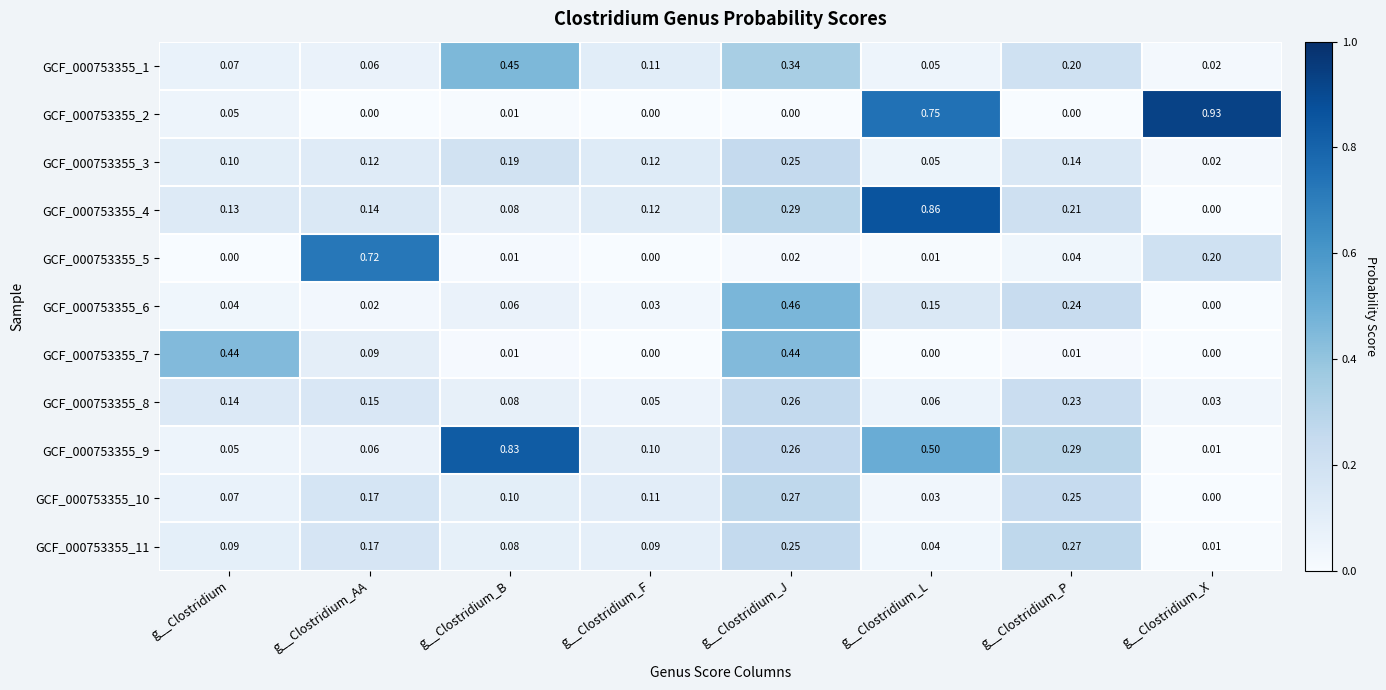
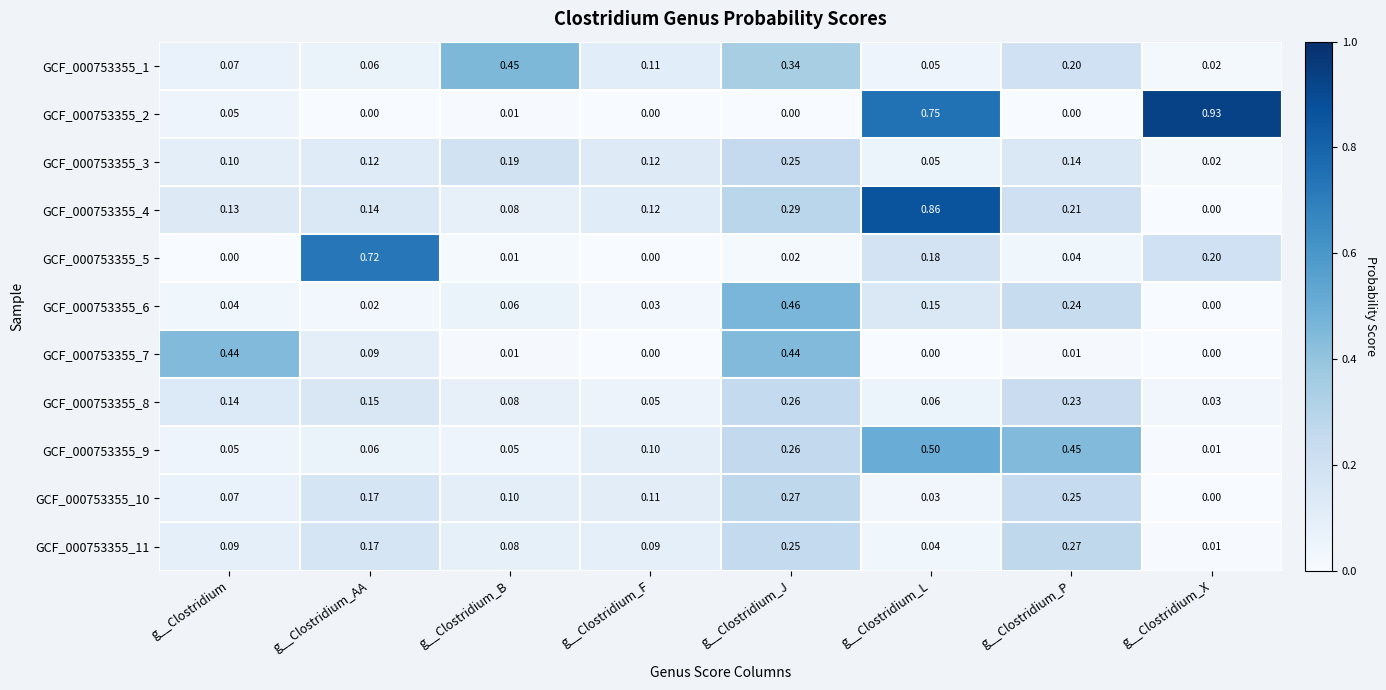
  {
    "GCF_000753355_1": {
      "g__Clostridium": 0.07,
      "g__Clostridium_AA": 0.06,
      "g__Clostridium_B": 0.45,
      "g__Clostridium_F": 0.11,
      "g__Clostridium_J": 0.34,
      "g__Clostridium_L": 0.05,
      "g__Clostridium_P": 0.20,
      "g__Clostridium_X": 0.02
    },
    "GCF_000753355_2": {
      "g__Clostridium": 0.05,
      "g__Clostridium_AA": 0.00,
      "g__Clostridium_B": 0.01,
      "g__Clostridium_F": 0.00,
      "g__Clostridium_J": 0.00,
      "g__Clostridium_L": 0.75,
      "g__Clostridium_P": 0.00,
      "g__Clostridium_X": 0.93
    },
    "GCF_000753355_3": {
      "g__Clostridium": 0.10,
      "g__Clostridium_AA": 0.12,
      "g__Clostridium_B": 0.19,
      "g__Clostridium_F": 0.12,
      "g__Clostridium_J": 0.25,
      "g__Clostridium_L": 0.05,
      "g__Clostridium_P": 0.14,
      "g__Clostridium_X": 0.02
    },
    "GCF_000753355_4": {
      "g__Clostridium": 0.13,
      "g__Clostridium_AA": 0.14,
      "g__Clostridium_B": 0.08,
      "g__Clostridium_F": 0.12,
      "g__Clostridium_J": 0.29,
      "g__Clostridium_L": 0.86,
      "g__Clostridium_P": 0.21,
      "g__Clostridium_X": 0.00
    },
    "GCF_000753355_5": {
      "g__Clostridium": 0.00,
      "g__Clostridium_AA": 0.72,
      "g__Clostridium_B": 0.01,
      "g__Clostridium_F": 0.00,
      "g__Clostridium_J": 0.02,
-     "g__Clostridium_L": 0.01,
+     "g__Clostridium_L": 0.18,
      "g__Clostridium_P": 0.04,
      "g__Clostridium_X": 0.20
    },
    "GCF_000753355_6": {
      "g__Clostridium": 0.04,
      "g__Clostridium_AA": 0.02,
      "g__Clostridium_B": 0.06,
      "g__Clostridium_F": 0.03,
      "g__Clostridium_J": 0.46,
      "g__Clostridium_L": 0.15,
      "g__Clostridium_P": 0.24,
      "g__Clostridium_X": 0.00
    },
    "GCF_000753355_7": {
      "g__Clostridium": 0.44,
      "g__Clostridium_AA": 0.09,
      "g__Clostridium_B": 0.01,
      "g__Clostridium_F": 0.00,
      "g__Clostridium_J": 0.44,
      "g__Clostridium_L": 0.00,
      "g__Clostridium_P": 0.01,
      "g__Clostridium_X": 0.00
    },
    "GCF_000753355_8": {
      "g__Clostridium": 0.14,
      "g__Clostridium_AA": 0.15,
      "g__Clostridium_B": 0.08,
      "g__Clostridium_F": 0.05,
      "g__Clostridium_J": 0.26,
      "g__Clostridium_L": 0.06,
      "g__Clostridium_P": 0.23,
      "g__Clostridium_X": 0.03
    },
    "GCF_000753355_9": {
      "g__Clostridium": 0.05,
      "g__Clostridium_AA": 0.06,
-     "g__Clostridium_B": 0.83,
+     "g__Clostridium_B": 0.05,
      "g__Clostridium_F": 0.10,
      "g__Clostridium_J": 0.26,
      "g__Clostridium_L": 0.50,
-     "g__Clostridium_P": 0.29,
+     "g__Clostridium_P": 0.45,
      "g__Clostridium_X": 0.01
    },
    "GCF_000753355_10": {
      "g__Clostridium": 0.07,
      "g__Clostridium_AA": 0.17,
      "g__Clostridium_B": 0.10,
      "g__Clostridium_F": 0.11,
      "g__Clostridium_J": 0.27,
      "g__Clostridium_L": 0.03,
      "g__Clostridium_P": 0.25,
      "g__Clostridium_X": 0.00
    },
    "GCF_000753355_11": {
      "g__Clostridium": 0.09,
      "g__Clostridium_AA": 0.17,
      "g__Clostridium_B": 0.08,
      "g__Clostridium_F": 0.09,
      "g__Clostridium_J": 0.25,
      "g__Clostridium_L": 0.04,
      "g__Clostridium_P": 0.27,
      "g__Clostridium_X": 0.01
    }
  }
